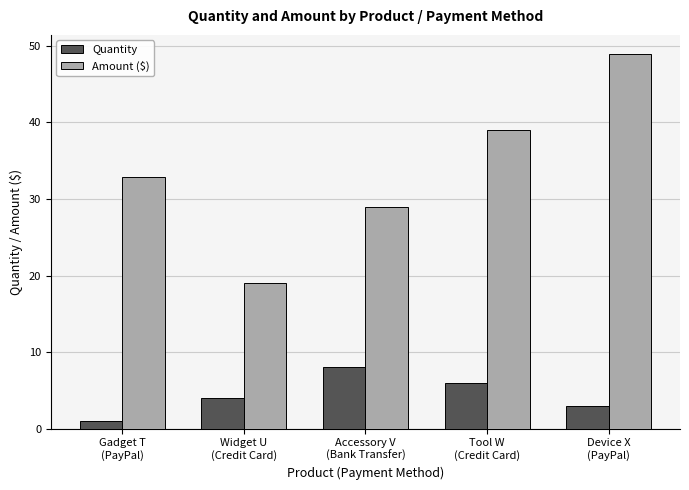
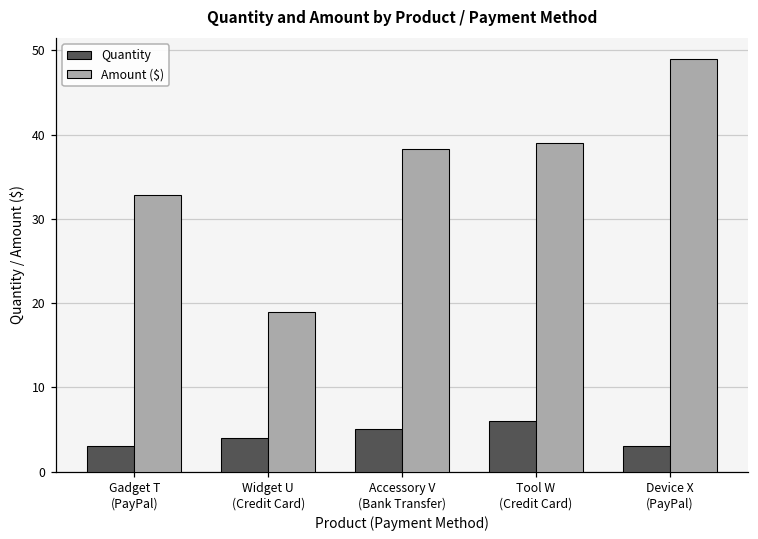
  {
    "Quantity": {
-     "Gadget T (PayPal)": 1,
+     "Gadget T (PayPal)": 3,
      "Widget U (Credit Card)": 4,
-     "Accessory V (Bank Transfer)": 8,
+     "Accessory V (Bank Transfer)": 5,
      "Tool W (Credit Card)": 6,
      "Device X (PayPal)": 3
    },
    "Amount ($)": {
      "Gadget T (PayPal)": 33,
      "Widget U (Credit Card)": 19,
-     "Accessory V (Bank Transfer)": 29,
+     "Accessory V (Bank Transfer)": 38,
      "Tool W (Credit Card)": 39,
      "Device X (PayPal)": 49
    }
  }
